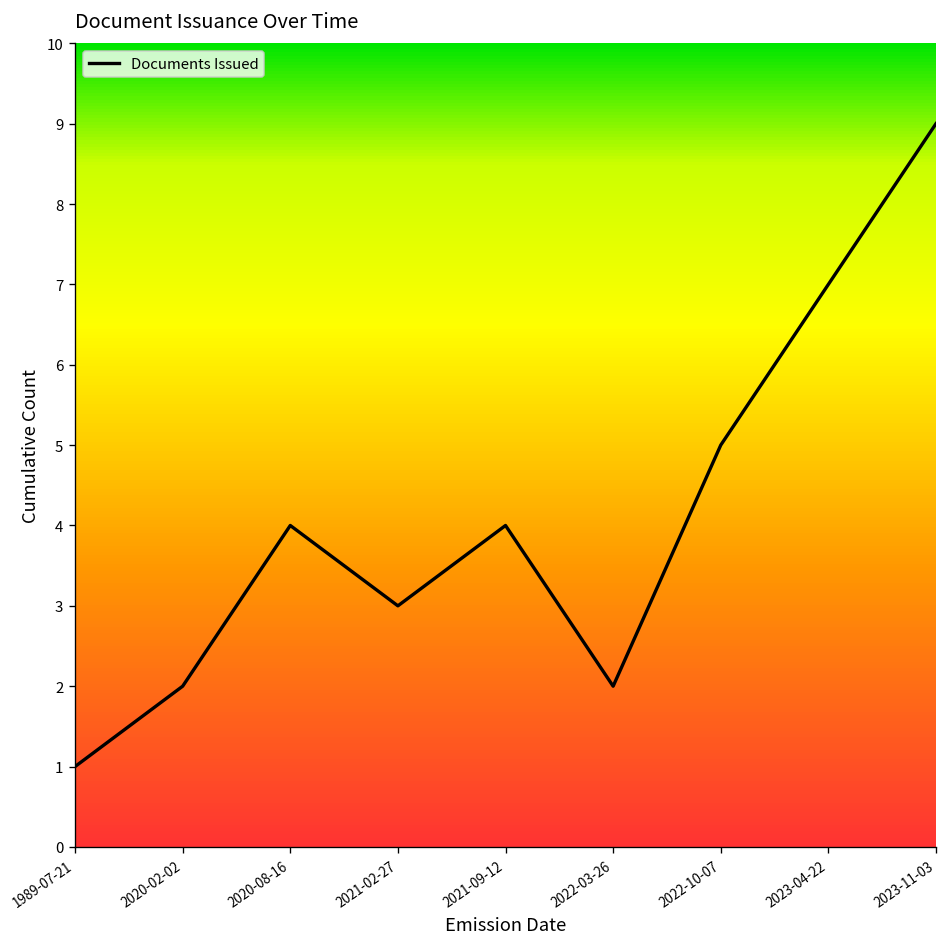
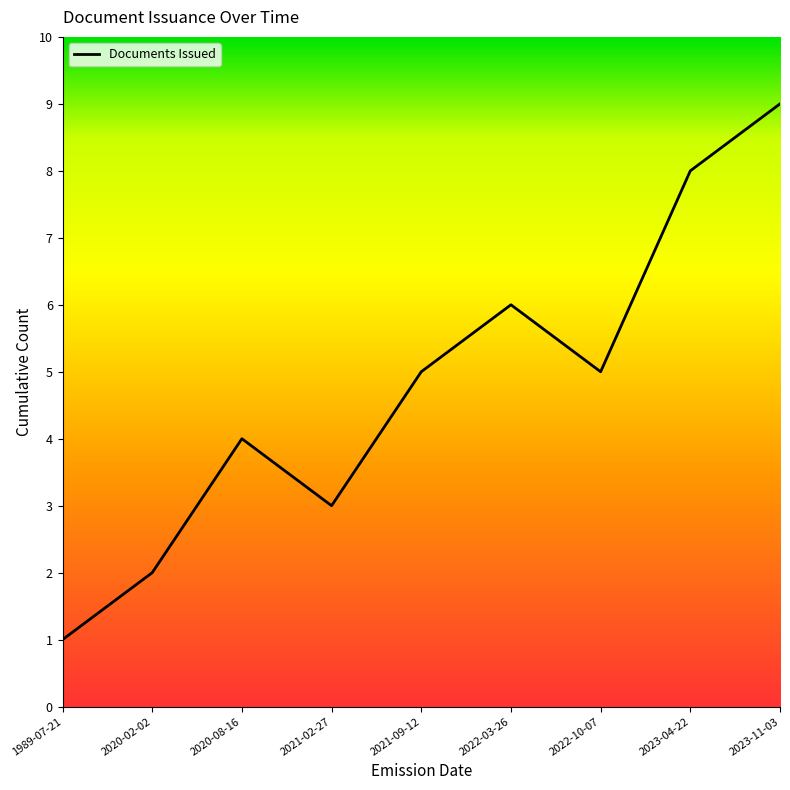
  {
    "1989-07-21": 1,
    "2020-02-02": 2,
    "2020-08-16": 4,
    "2021-02-27": 3,
-   "2021-09-12": 4,
-   "2022-03-26": 2,
+   "2021-09-12": 5,
+   "2022-03-26": 6,
    "2022-10-07": 5,
-   "2023-04-22": 7,
+   "2023-04-22": 8,
    "2023-11-03": 9
  }
